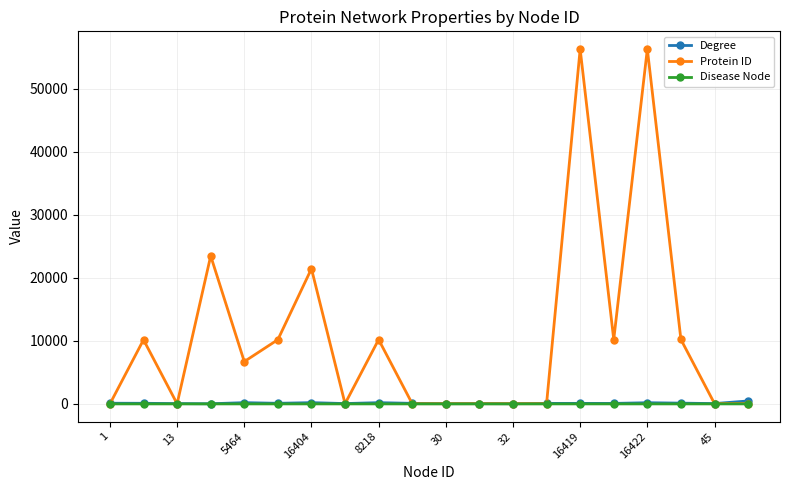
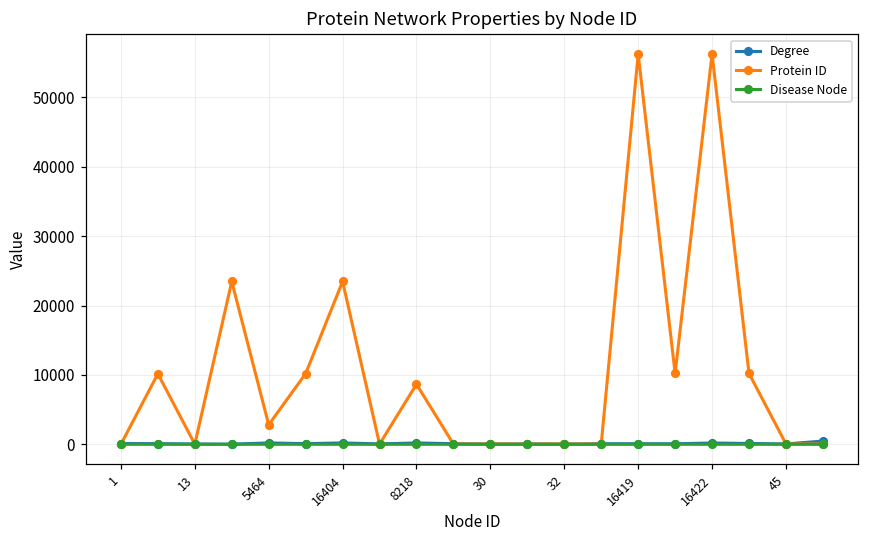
  {
    "Protein ID": {
-     "5464": 7000,
-     "16404": 21000,
-     "8218": 10000,
+     "5464": 3000,
+     "16404": 23000,
+     "8218": 9000,
      "16419": 56000,
      "16422": 56000
    }
  }
